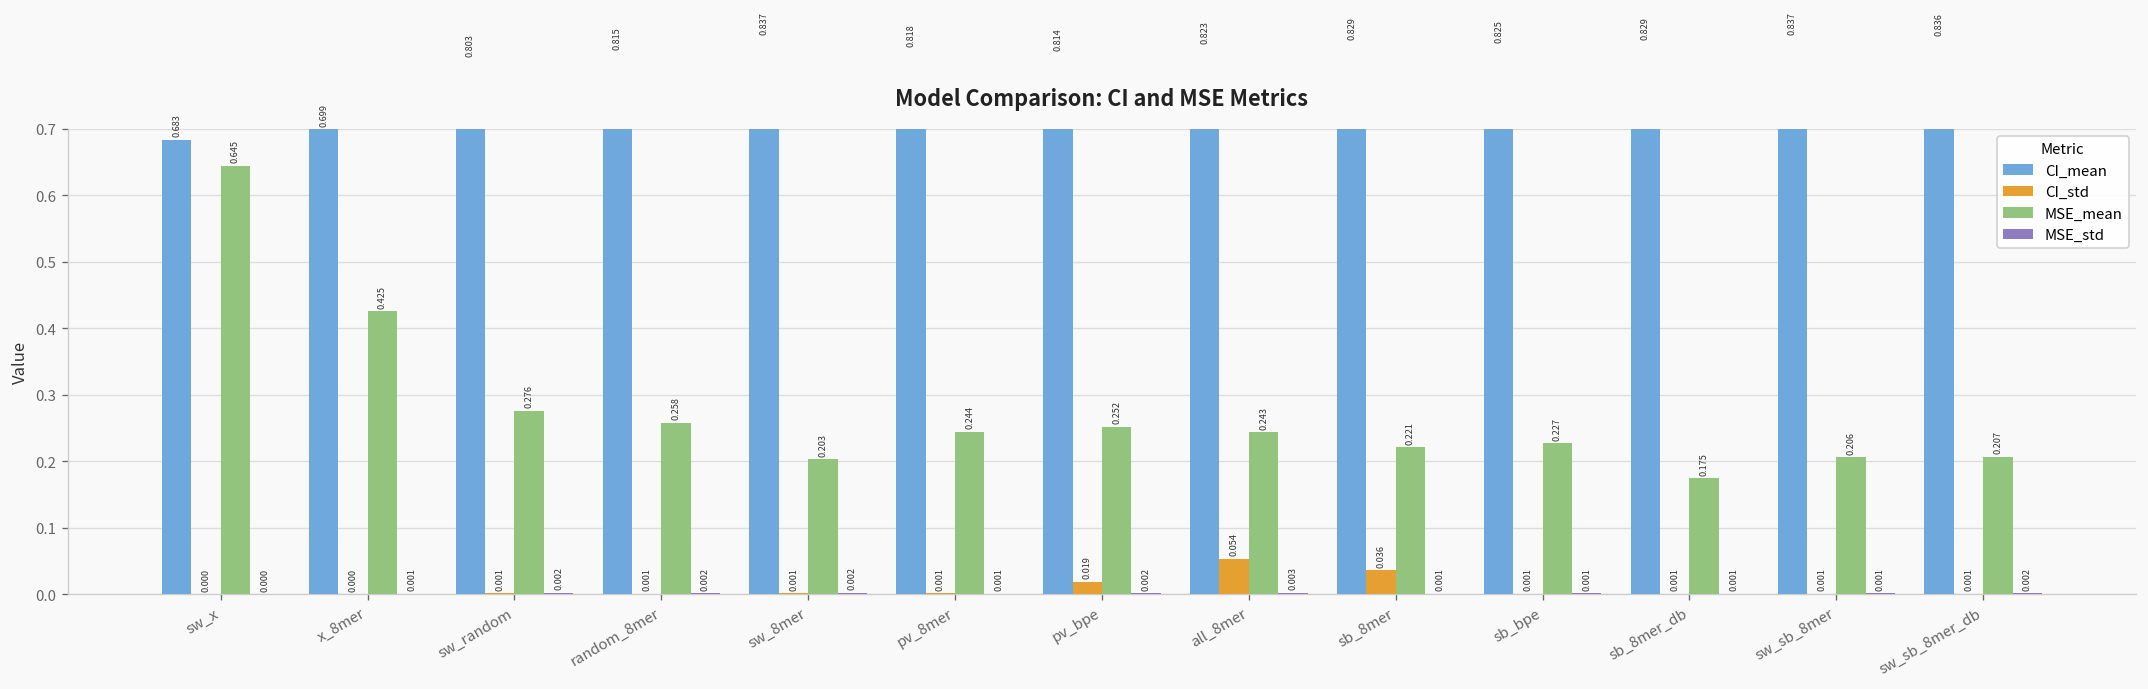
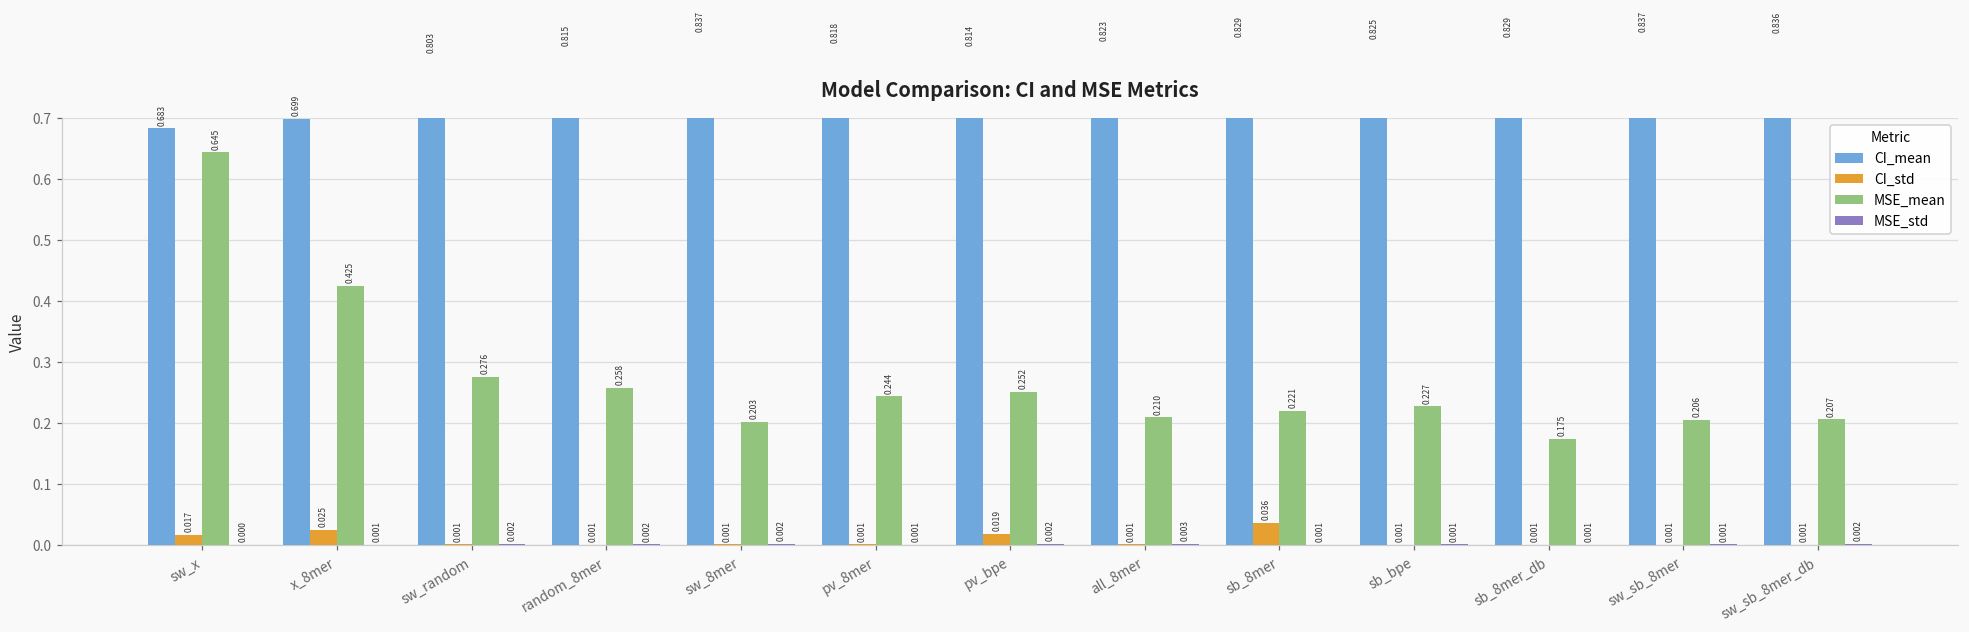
  {
    "CI_std": {
-     "sw_x": 0.000,
-     "x_8mer": 0.000,
+     "sw_x": 0.017,
+     "x_8mer": 0.025,
      "sw_random": 0.001,
      "random_8mer": 0.001,
      "sw_8mer": 0.001,
      "pv_8mer": 0.001,
      "pv_bpe": 0.019,
-     "all_8mer": 0.054,
+     "all_8mer": 0.001,
      "sb_8mer": 0.036,
      "sb_bpe": 0.001,
      "sb_8mer_db": 0.001,
      "sw_sb_8mer": 0.001,
      "sw_sb_8mer_db": 0.001
    },
    "MSE_mean": {
      "sw_x": 0.645,
      "x_8mer": 0.425,
      "sw_random": 0.276,
      "random_8mer": 0.258,
      "sw_8mer": 0.203,
      "pv_8mer": 0.244,
      "pv_bpe": 0.252,
-     "all_8mer": 0.243,
+     "all_8mer": 0.210,
      "sb_8mer": 0.221,
      "sb_bpe": 0.227,
      "sb_8mer_db": 0.175,
      "sw_sb_8mer": 0.206,
      "sw_sb_8mer_db": 0.207
    }
  }
